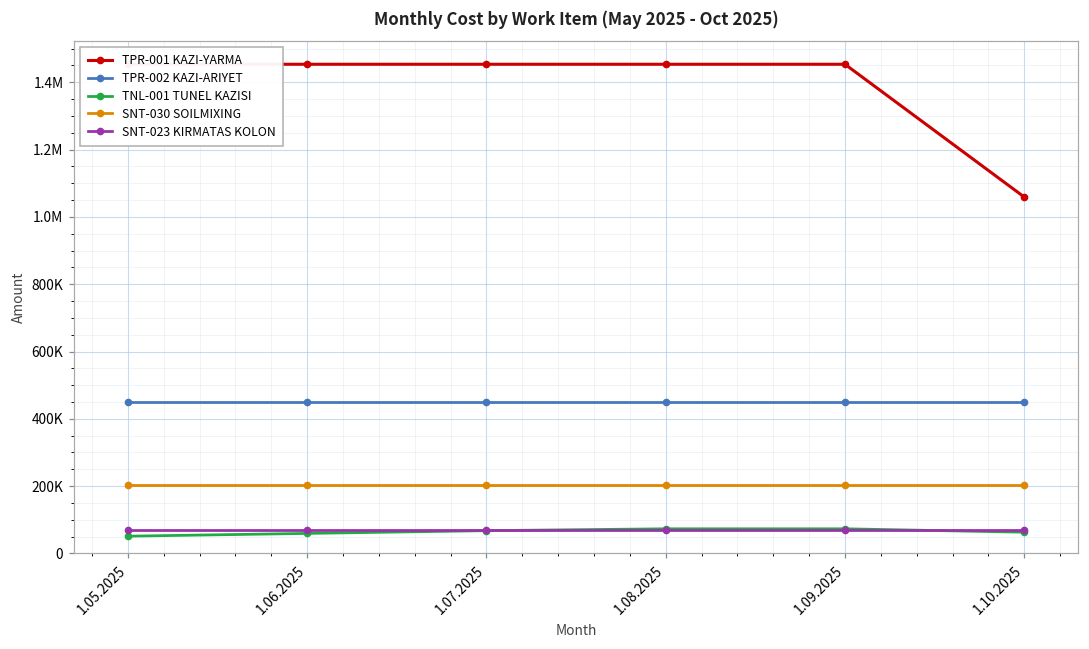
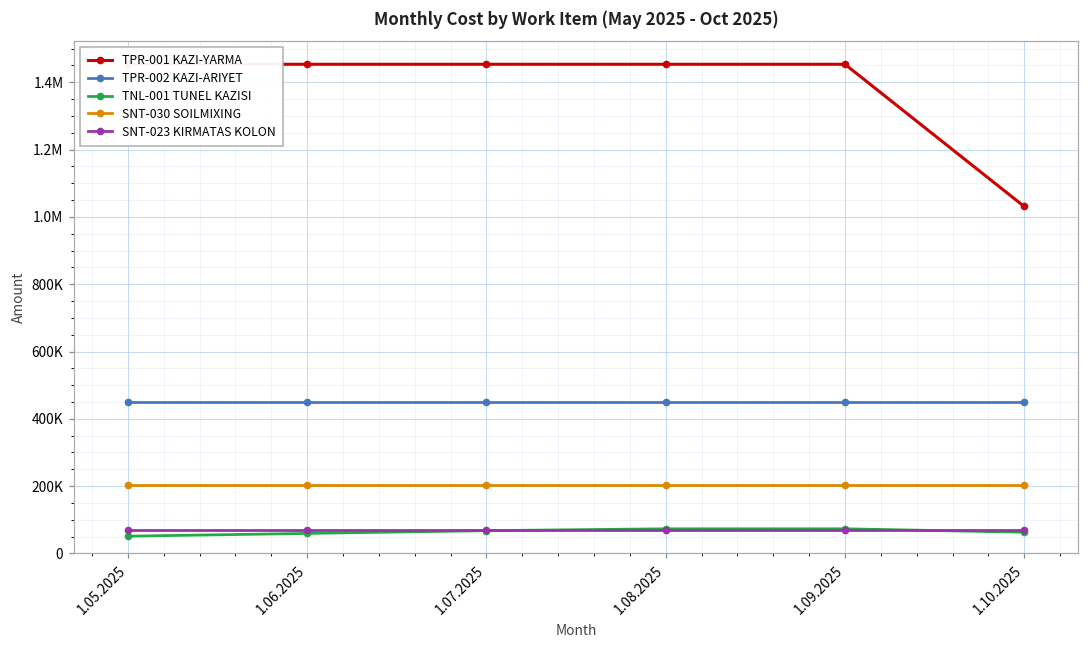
  {
    "TPR-001 KAZI-YARMA": {
      "1.06.2025": 1450000,
      "1.07.2025": 1450000,
      "1.08.2025": 1450000,
      "1.09.2025": 1450000,
-     "1.10.2025": 1060000
+     "1.10.2025": 1030000
    },
    "TPR-002 KAZI-ARIYET": {
      "1.05.2025": 450000,
      "1.06.2025": 450000,
      "1.07.2025": 450000,
      "1.08.2025": 450000,
      "1.09.2025": 450000,
      "1.10.2025": 450000
    },
    "TNL-001 TUNEL KAZISI": {
      "1.05.2025": 50000,
      "1.06.2025": 60000
    },
    "SNT-030 SOILMIXING": {
      "1.05.2025": 200000,
      "1.06.2025": 200000,
      "1.07.2025": 200000,
      "1.08.2025": 200000,
      "1.09.2025": 200000,
      "1.10.2025": 200000
    },
    "SNT-023 KIRMATAS KOLON": {
      "1.05.2025": 70000,
      "1.06.2025": 70000
    }
  }
